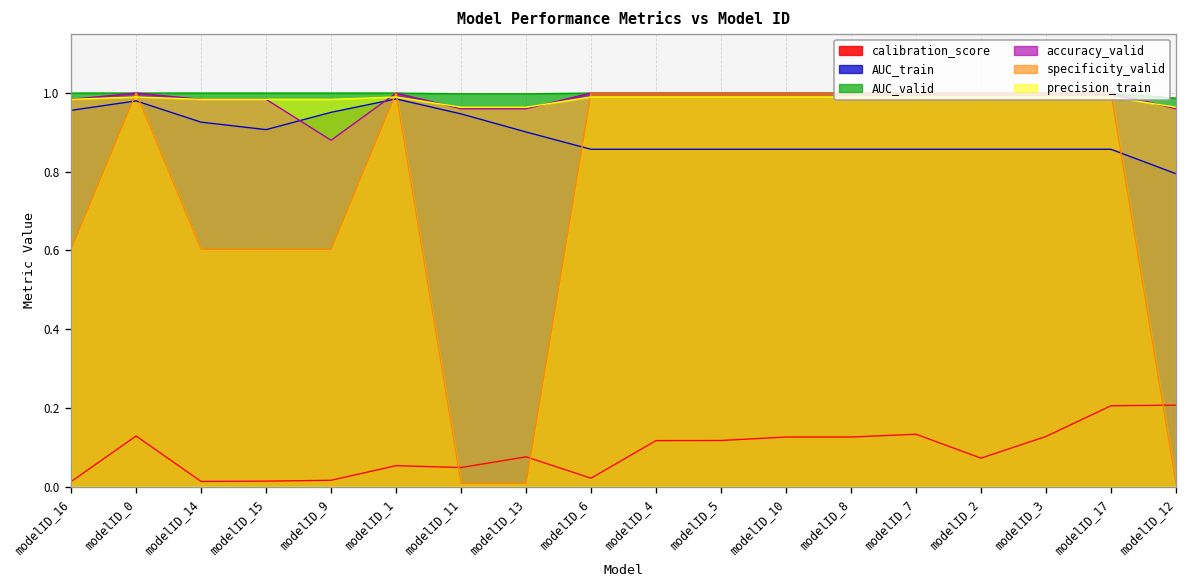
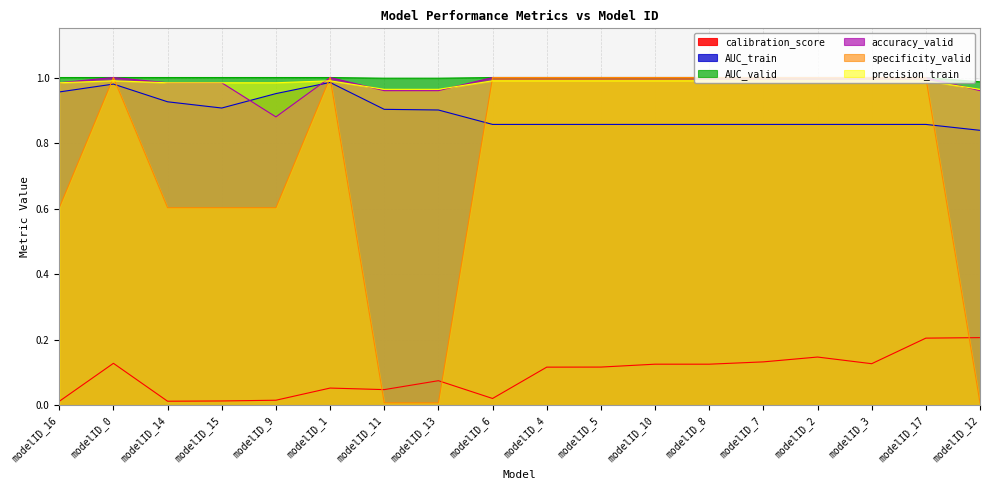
  {
    "calibration_score": {
      "modelID_16": 0.01,
      "modelID_0": 0.13,
      "modelID_14": 0.01,
      "modelID_15": 0.01,
      "modelID_9": 0.02,
      "modelID_1": 0.05,
      "modelID_11": 0.05,
      "modelID_13": 0.08,
      "modelID_6": 0.02,
      "modelID_4": 0.12,
      "modelID_5": 0.12,
      "modelID_10": 0.13,
      "modelID_8": 0.13,
      "modelID_7": 0.13,
-     "modelID_2": 0.07,
+     "modelID_2": 0.15,
      "modelID_3": 0.13,
      "modelID_17": 0.21,
      "modelID_12": 0.21
    },
    "AUC_train": {
      "modelID_16": 0.96,
      "modelID_0": 0.98,
      "modelID_14": 0.93,
      "modelID_15": 0.91,
      "modelID_9": 0.95,
-     "modelID_11": 0.95,
+     "modelID_11": 0.90,
      "modelID_13": 0.90,
      "modelID_6": 0.86,
      "modelID_4": 0.86,
      "modelID_5": 0.86,
      "modelID_10": 0.86,
      "modelID_8": 0.86,
      "modelID_7": 0.86,
      "modelID_2": 0.86,
      "modelID_3": 0.86,
      "modelID_17": 0.86,
-     "modelID_12": 0.80
+     "modelID_12": 0.84
    },
    "AUC_valid": {
      "modelID_16": 1.00,
      "modelID_14": 1.00,
      "modelID_15": 1.00,
      "modelID_9": 1.00,
      "modelID_11": 1.00,
      "modelID_13": 1.00,
      "modelID_12": 0.99
    },
    "accuracy_valid": {
      "modelID_9": 0.88
    },
    "specificity_valid": {
      "modelID_16": 0.60,
      "modelID_14": 0.60,
      "modelID_15": 0.60,
      "modelID_9": 0.60,
      "modelID_11": 0.01,
      "modelID_13": 0.01,
      "modelID_12": 0.01
    },
    "precision_train": {
      "modelID_0": 0.99,
      "modelID_9": 0.98,
      "modelID_6": 0.99,
      "modelID_4": 0.99,
      "modelID_5": 0.99,
      "modelID_10": 0.99
    }
  }
